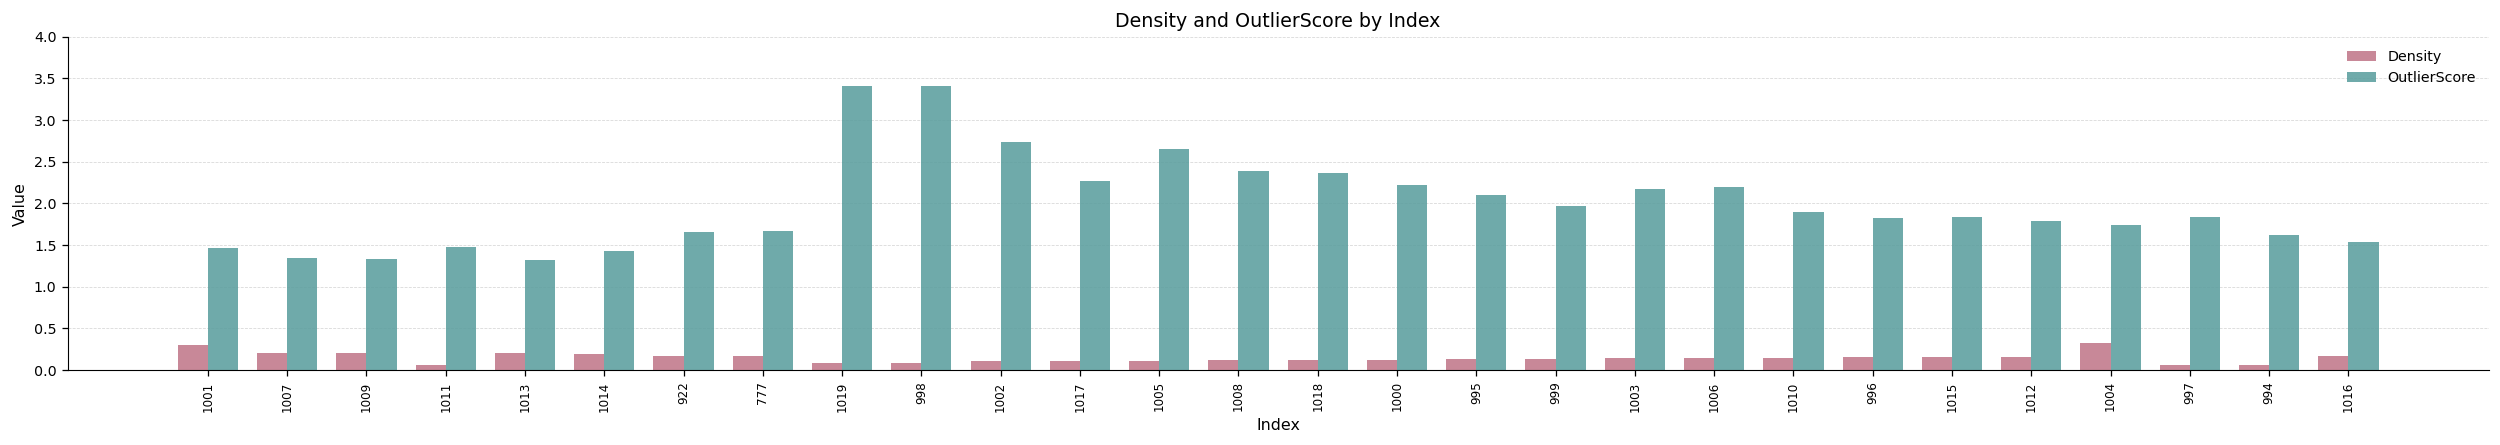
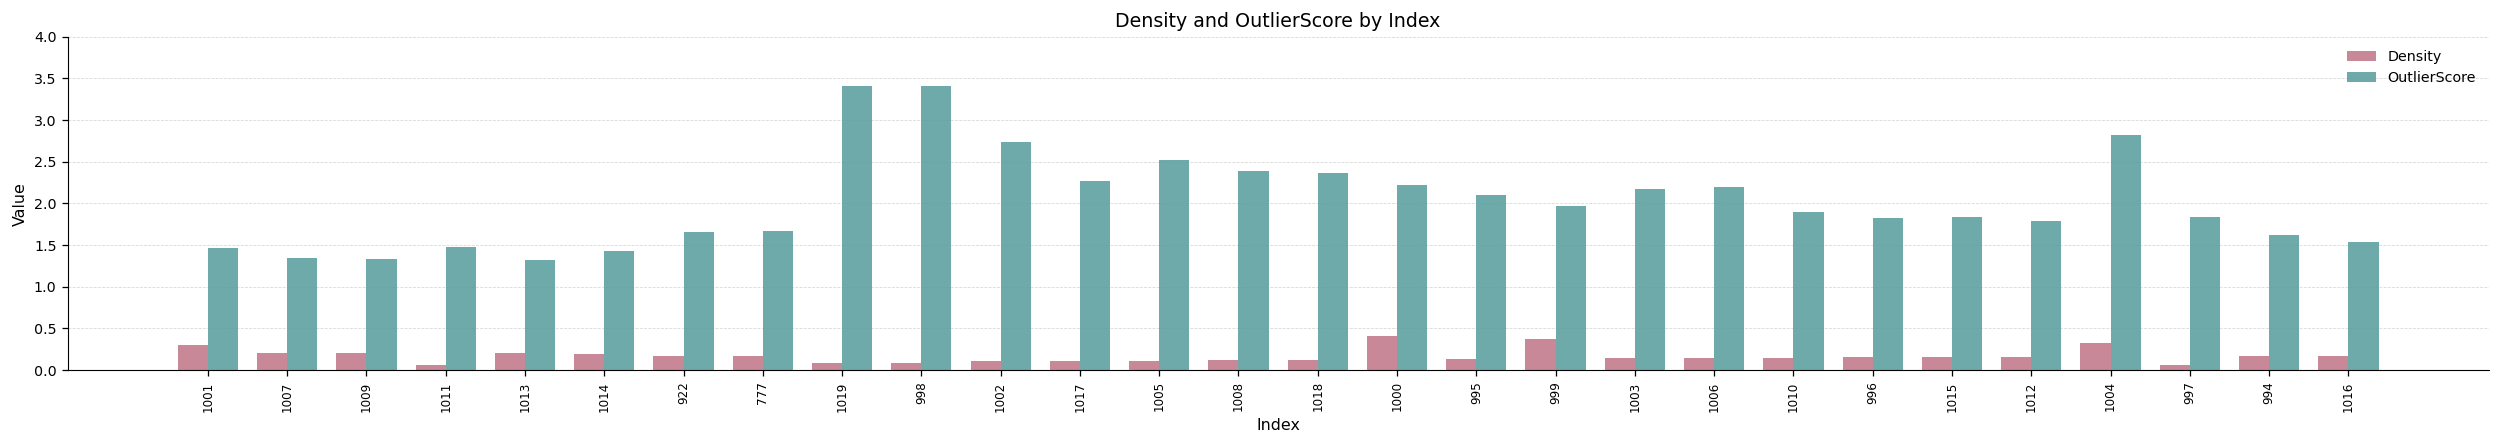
  {
    "Density": {
      "1001": 0.3,
      "1007": 0.2,
      "1009": 0.2,
      "1011": 0.1,
      "1013": 0.2,
      "1014": 0.2,
      "922": 0.2,
      "777": 0.2,
      "1019": 0.1,
      "998": 0.1,
      "1002": 0.1,
      "1017": 0.1,
      "1005": 0.1,
      "1008": 0.1,
      "1018": 0.1,
-     "1000": 0.1,
+     "1000": 0.4,
      "995": 0.1,
-     "999": 0.1,
+     "999": 0.4,
      "1003": 0.1,
      "1006": 0.1,
      "1010": 0.1,
      "996": 0.2,
      "1015": 0.2,
      "1012": 0.2,
      "1004": 0.3,
      "997": 0.1,
-     "994": 0.1,
+     "994": 0.2,
      "1016": 0.2
    },
    "OutlierScore": {
      "1001": 1.5,
      "1007": 1.3,
      "1009": 1.3,
      "1011": 1.5,
      "1013": 1.3,
      "1014": 1.4,
      "922": 1.7,
      "777": 1.7,
      "1019": 3.4,
      "998": 3.4,
      "1002": 2.7,
      "1017": 2.3,
-     "1005": 2.7,
+     "1005": 2.5,
      "1008": 2.4,
      "1018": 2.4,
      "1000": 2.2,
      "995": 2.1,
      "999": 2.0,
      "1003": 2.2,
      "1006": 2.2,
      "1010": 1.9,
      "996": 1.8,
      "1015": 1.8,
      "1012": 1.8,
-     "1004": 1.7,
+     "1004": 2.8,
      "997": 1.8,
      "994": 1.6,
      "1016": 1.5
    }
  }
